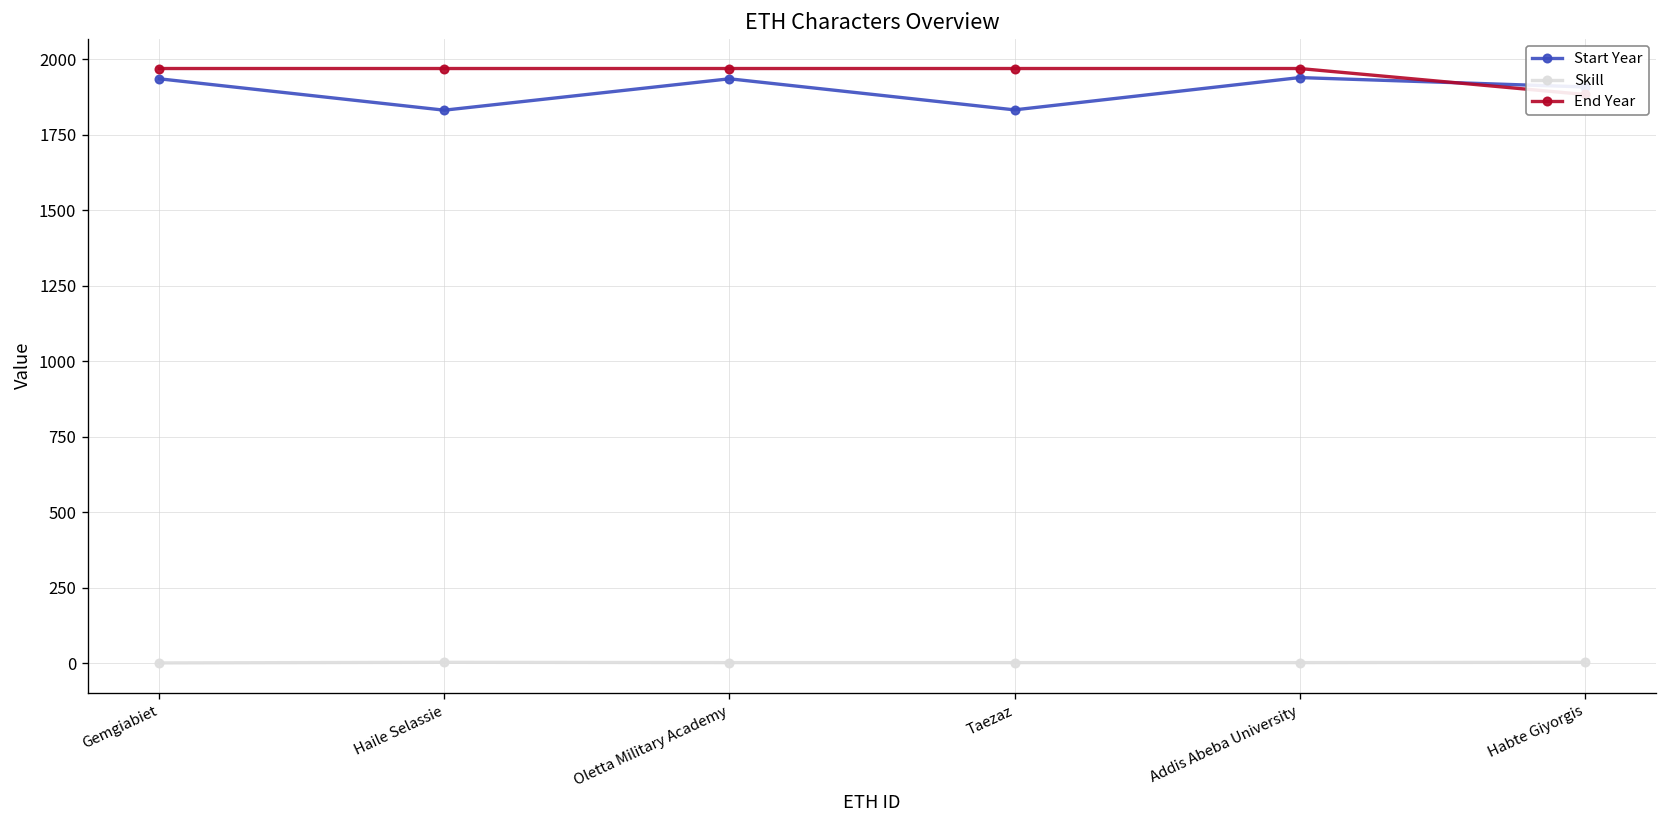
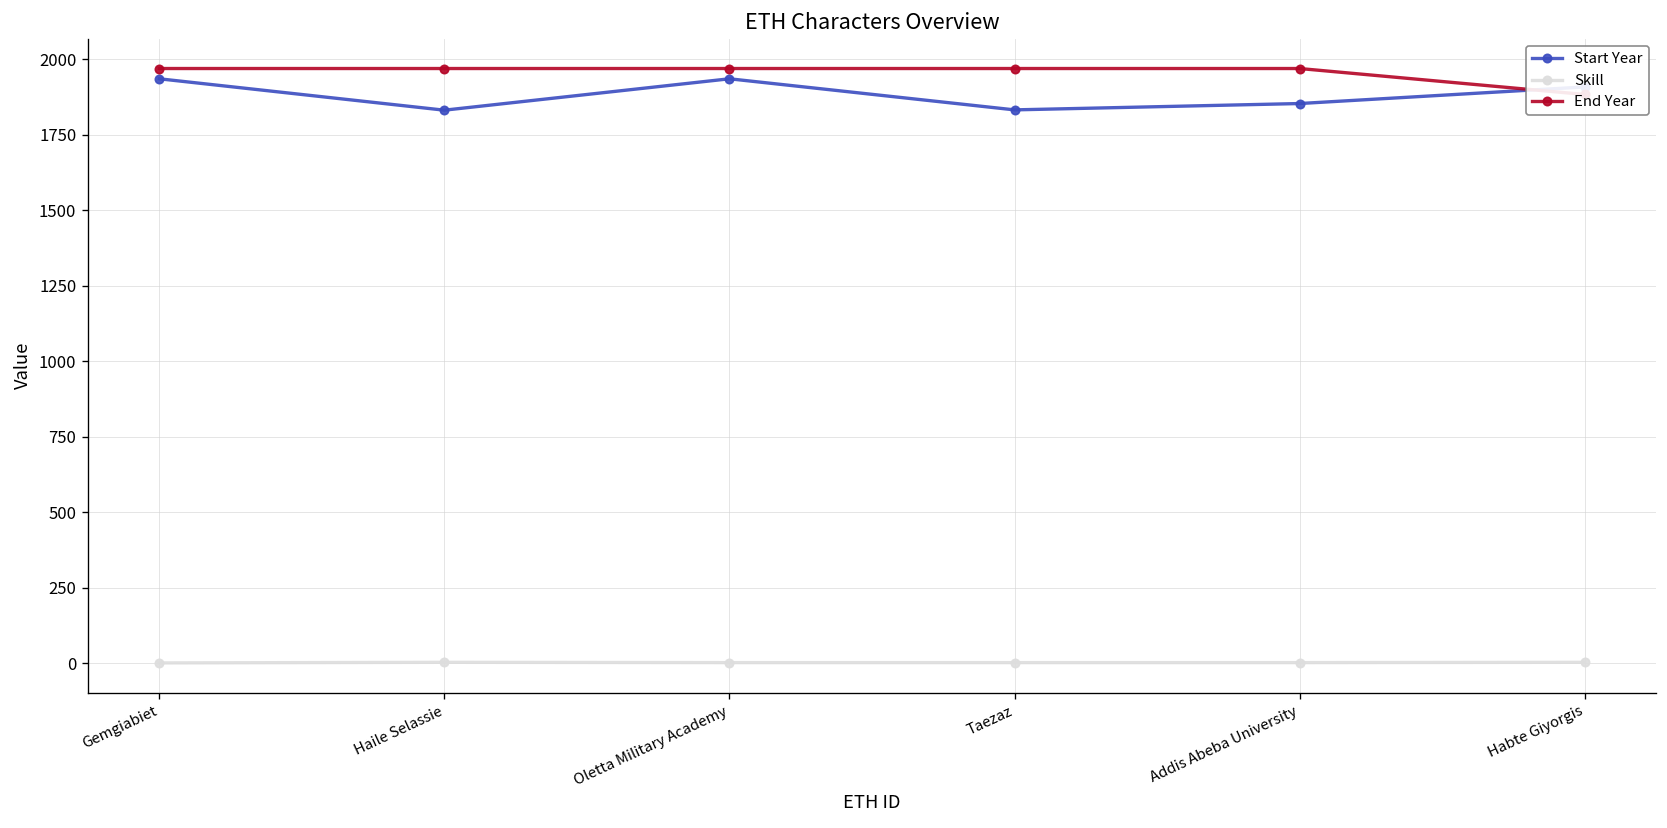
  {
    "Start Year": {
      "Gemgiabiet": 1940,
      "Haile Selassie": 1830,
      "Oletta Military Academy": 1940,
      "Taezaz": 1830,
-     "Addis Abeba University": 1940
+     "Addis Abeba University": 1850
    },
    "Skill": {
      "Gemgiabiet": 0,
      "Haile Selassie": 0,
      "Oletta Military Academy": 0,
      "Taezaz": 0,
      "Addis Abeba University": 0,
      "Habte Giyorgis": 0
    },
    "End Year": {
      "Gemgiabiet": 1970,
      "Haile Selassie": 1970,
      "Oletta Military Academy": 1970,
      "Taezaz": 1970,
      "Addis Abeba University": 1970
    }
  }
